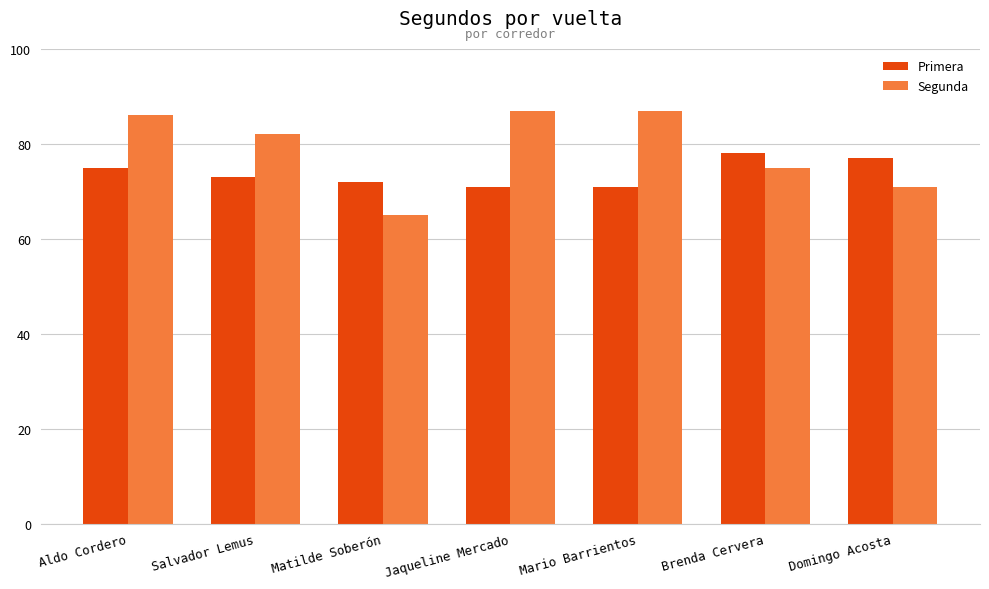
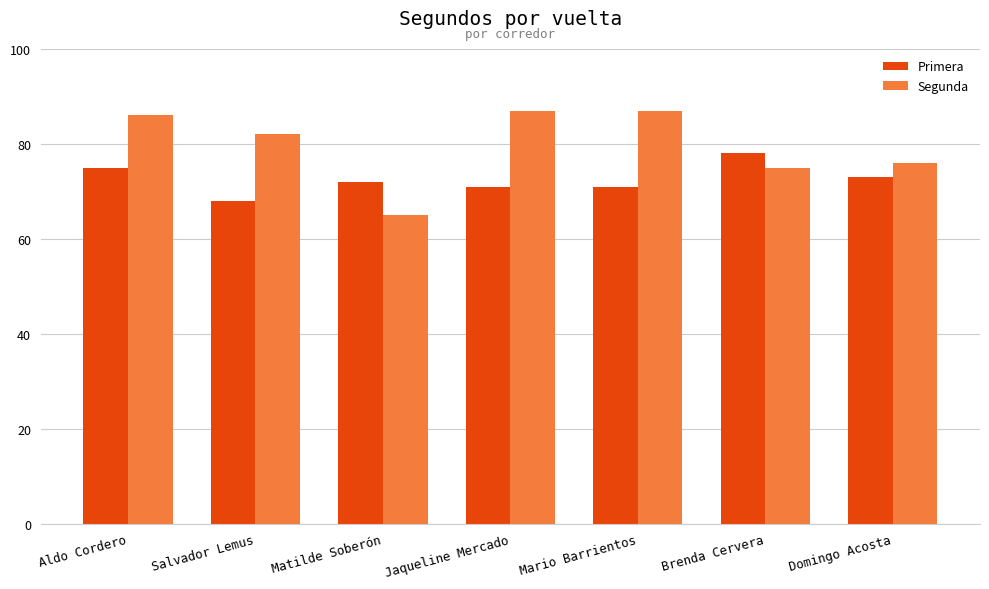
  {
    "Primera": {
      "Aldo Cordero": 75,
-     "Salvador Lemus": 73,
+     "Salvador Lemus": 68,
      "Matilde Soberón": 72,
      "Jaqueline Mercado": 71,
      "Mario Barrientos": 71,
      "Brenda Cervera": 78,
-     "Domingo Acosta": 77
+     "Domingo Acosta": 73
    },
    "Segunda": {
      "Aldo Cordero": 86,
      "Salvador Lemus": 82,
      "Matilde Soberón": 65,
      "Jaqueline Mercado": 87,
      "Mario Barrientos": 87,
      "Brenda Cervera": 75,
-     "Domingo Acosta": 71
+     "Domingo Acosta": 76
    }
  }
